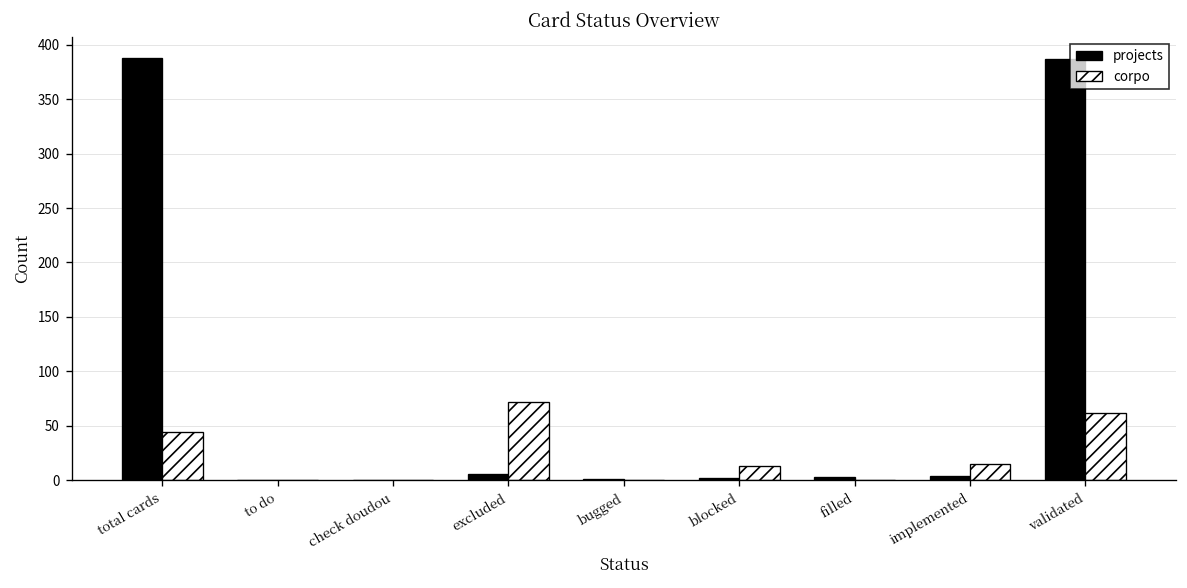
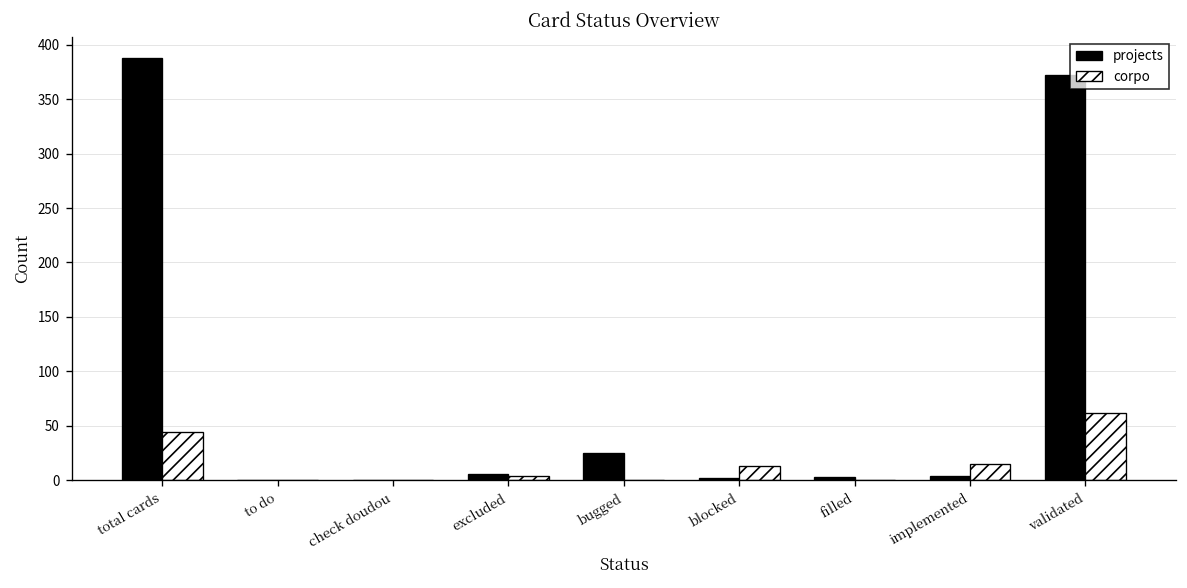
  {
    "projects": {
      "total cards": 390,
      "to do": 0,
      "check doudou": 0,
      "excluded": 10,
-     "bugged": 0,
+     "bugged": 30,
      "filled": 0,
      "implemented": 0,
-     "validated": 390
+     "validated": 370
    },
    "corpo": {
      "total cards": 40,
      "to do": 0,
      "check doudou": 0,
-     "excluded": 70,
+     "excluded": 0,
      "bugged": 0,
      "blocked": 10,
      "filled": 0,
      "implemented": 20,
      "validated": 60
    }
  }
